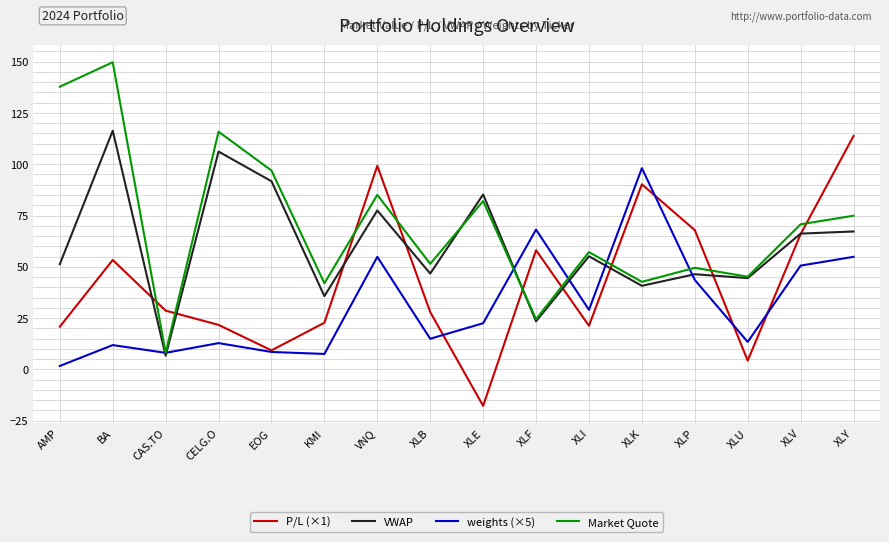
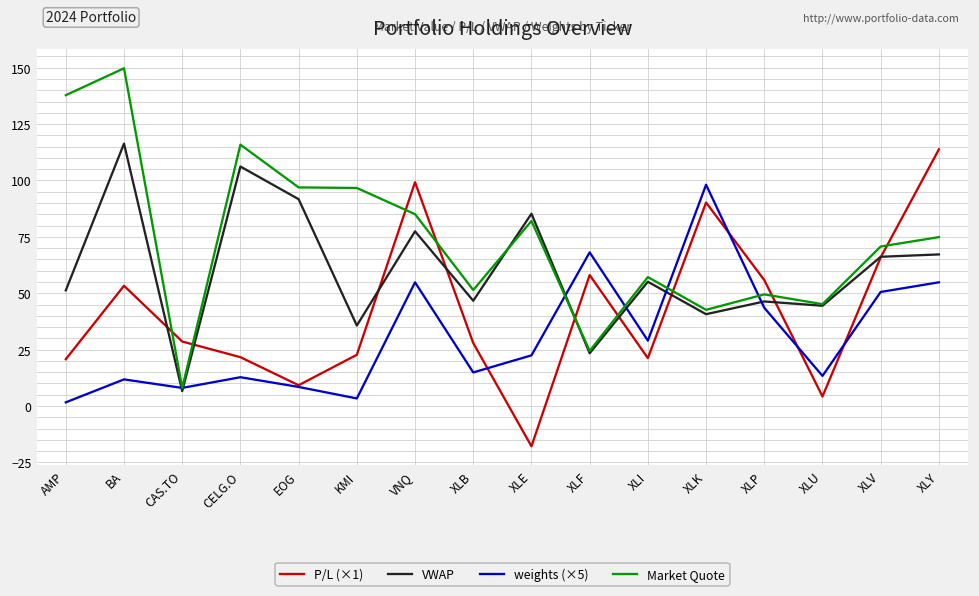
  {
    "P/L (×1)": {
      "AMP": 21,
      "BA": 53,
      "CAS.TO": 29,
      "CELG.O": 22,
      "KMI": 23,
      "VNQ": 99,
      "XLB": 28,
      "XLE": -18,
      "XLF": 58,
      "XLI": 21,
      "XLK": 90,
-     "XLP": 68,
+     "XLP": 56,
      "XLU": 4,
      "XLY": 114
    },
    "VWAP": {
      "AMP": 51,
      "BA": 116,
      "CAS.TO": 7,
      "CELG.O": 106,
      "EOG": 92,
      "KMI": 36,
      "VNQ": 77,
      "XLB": 47,
      "XLE": 85,
      "XLI": 55,
      "XLK": 41,
      "XLP": 46,
      "XLY": 67
    },
    "weights (×5)": {
      "AMP": 2,
      "BA": 12,
      "CELG.O": 13,
-     "KMI": 7,
+     "KMI": 3,
      "VNQ": 55,
      "XLB": 15,
      "XLE": 22,
      "XLF": 68,
      "XLI": 29,
      "XLK": 98,
      "XLP": 44,
      "XLU": 13,
      "XLV": 51,
      "XLY": 55
    },
    "Market Quote": {
      "AMP": 138,
      "BA": 150,
      "CELG.O": 116,
      "EOG": 97,
-     "KMI": 42,
+     "KMI": 97,
      "VNQ": 85,
      "XLB": 51,
      "XLE": 82,
      "XLI": 57,
      "XLK": 43,
      "XLP": 50,
      "XLV": 71,
      "XLY": 75
    }
  }
